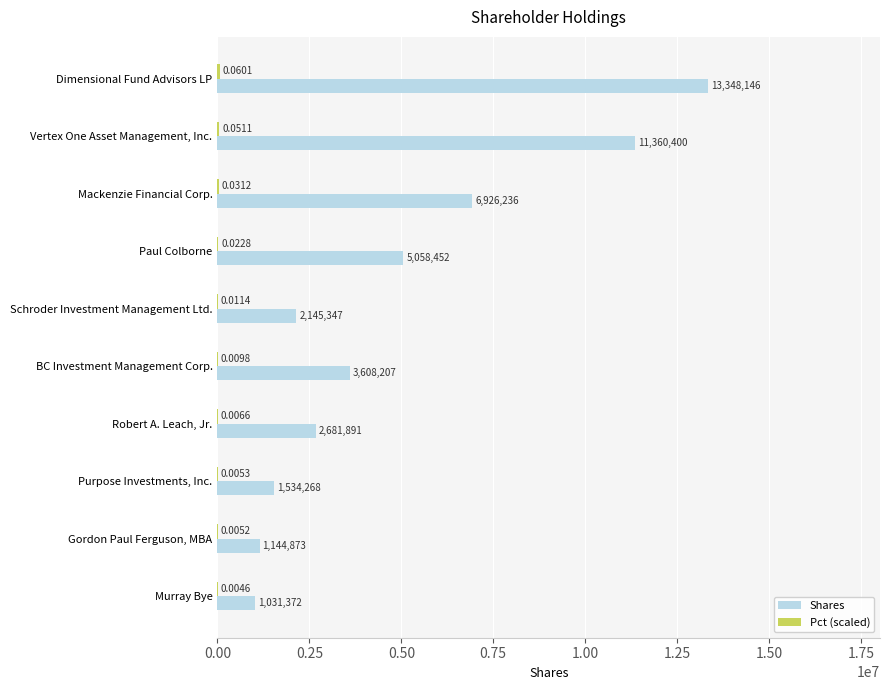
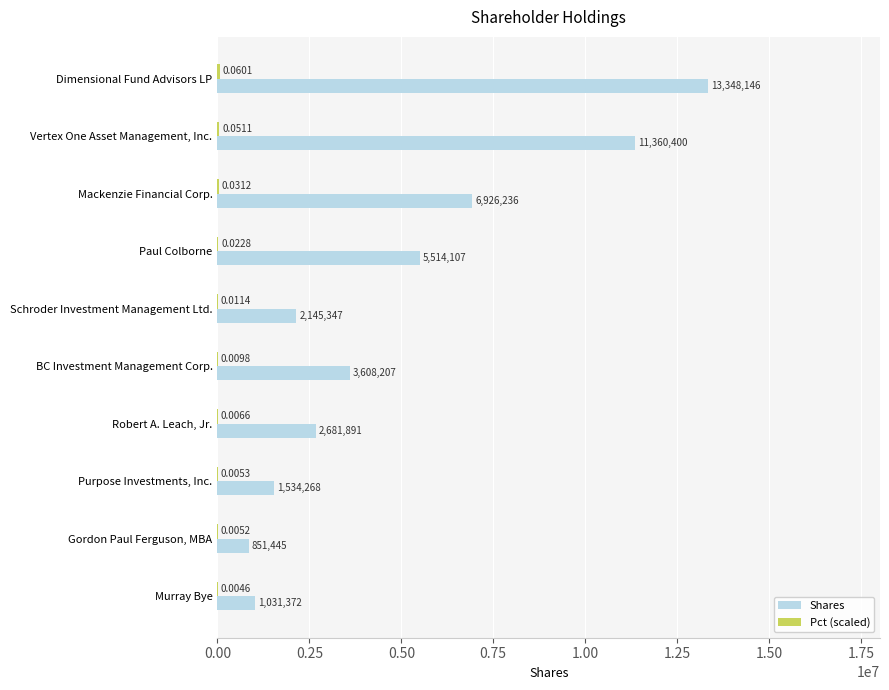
  {
    "Shares": {
      "Dimensional Fund Advisors LP": "13,348,146",
      "Vertex One Asset Management, Inc.": "11,360,400",
      "Mackenzie Financial Corp.": "6,926,236",
-     "Paul Colborne": "5,058,452",
+     "Paul Colborne": "5,514,107",
      "Schroder Investment Management Ltd.": "2,145,347",
      "BC Investment Management Corp.": "3,608,207",
      "Robert A. Leach, Jr.": "2,681,891",
      "Purpose Investments, Inc.": "1,534,268",
-     "Gordon Paul Ferguson, MBA": "1,144,873",
+     "Gordon Paul Ferguson, MBA": "851,445",
      "Murray Bye": "1,031,372"
    }
  }
